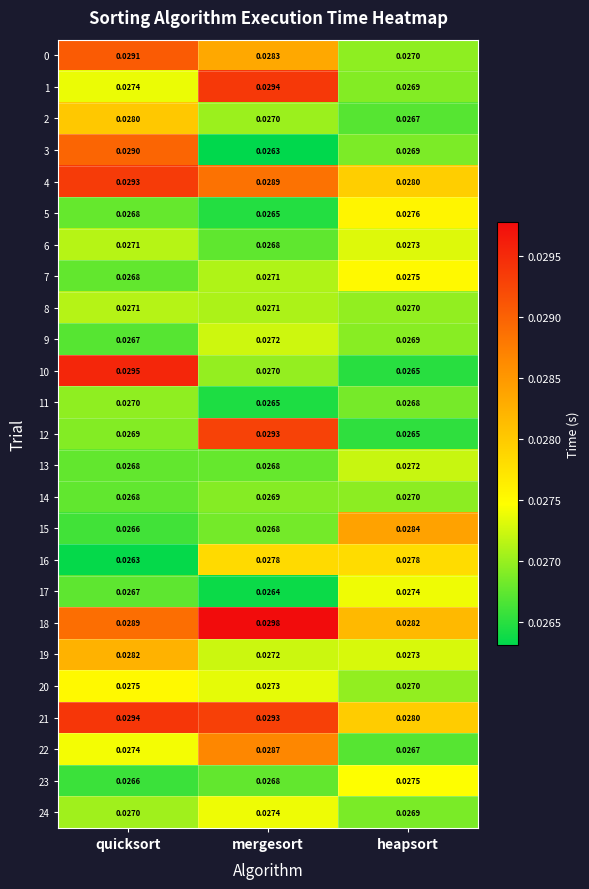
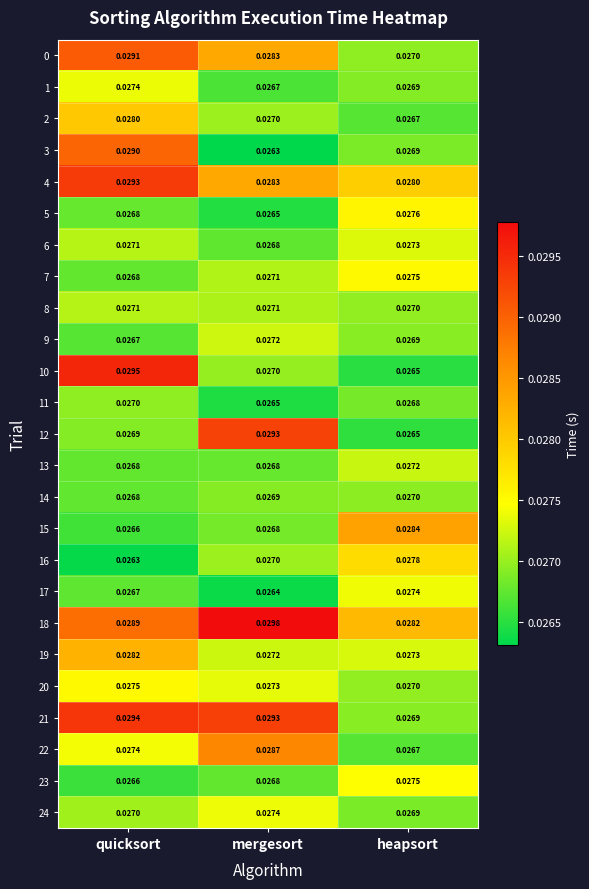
  {
    "0": {
      "quicksort": 0.0291,
      "mergesort": 0.0283,
      "heapsort": 0.0270
    },
    "1": {
      "quicksort": 0.0274,
-     "mergesort": 0.0294,
+     "mergesort": 0.0267,
      "heapsort": 0.0269
    },
    "2": {
      "quicksort": 0.0280,
      "mergesort": 0.0270,
      "heapsort": 0.0267
    },
    "3": {
      "quicksort": 0.0290,
      "mergesort": 0.0263,
      "heapsort": 0.0269
    },
    "4": {
      "quicksort": 0.0293,
-     "mergesort": 0.0289,
+     "mergesort": 0.0283,
      "heapsort": 0.0280
    },
    "5": {
      "quicksort": 0.0268,
      "mergesort": 0.0265,
      "heapsort": 0.0276
    },
    "6": {
      "quicksort": 0.0271,
      "mergesort": 0.0268,
      "heapsort": 0.0273
    },
    "7": {
      "quicksort": 0.0268,
      "mergesort": 0.0271,
      "heapsort": 0.0275
    },
    "8": {
      "quicksort": 0.0271,
      "mergesort": 0.0271,
      "heapsort": 0.0270
    },
    "9": {
      "quicksort": 0.0267,
      "mergesort": 0.0272,
      "heapsort": 0.0269
    },
    "10": {
      "quicksort": 0.0295,
      "mergesort": 0.0270,
      "heapsort": 0.0265
    },
    "11": {
      "quicksort": 0.0270,
      "mergesort": 0.0265,
      "heapsort": 0.0268
    },
    "12": {
      "quicksort": 0.0269,
      "mergesort": 0.0293,
      "heapsort": 0.0265
    },
    "13": {
      "quicksort": 0.0268,
      "mergesort": 0.0268,
      "heapsort": 0.0272
    },
    "14": {
      "quicksort": 0.0268,
      "mergesort": 0.0269,
      "heapsort": 0.0270
    },
    "15": {
      "quicksort": 0.0266,
      "mergesort": 0.0268,
      "heapsort": 0.0284
    },
    "16": {
      "quicksort": 0.0263,
-     "mergesort": 0.0278,
+     "mergesort": 0.0270,
      "heapsort": 0.0278
    },
    "17": {
      "quicksort": 0.0267,
      "mergesort": 0.0264,
      "heapsort": 0.0274
    },
    "18": {
      "quicksort": 0.0289,
      "mergesort": 0.0298,
      "heapsort": 0.0282
    },
    "19": {
      "quicksort": 0.0282,
      "mergesort": 0.0272,
      "heapsort": 0.0273
    },
    "20": {
      "quicksort": 0.0275,
      "mergesort": 0.0273,
      "heapsort": 0.0270
    },
    "21": {
      "quicksort": 0.0294,
      "mergesort": 0.0293,
-     "heapsort": 0.0280
+     "heapsort": 0.0269
    },
    "22": {
      "quicksort": 0.0274,
      "mergesort": 0.0287,
      "heapsort": 0.0267
    },
    "23": {
      "quicksort": 0.0266,
      "mergesort": 0.0268,
      "heapsort": 0.0275
    },
    "24": {
      "quicksort": 0.0270,
      "mergesort": 0.0274,
      "heapsort": 0.0269
    }
  }
